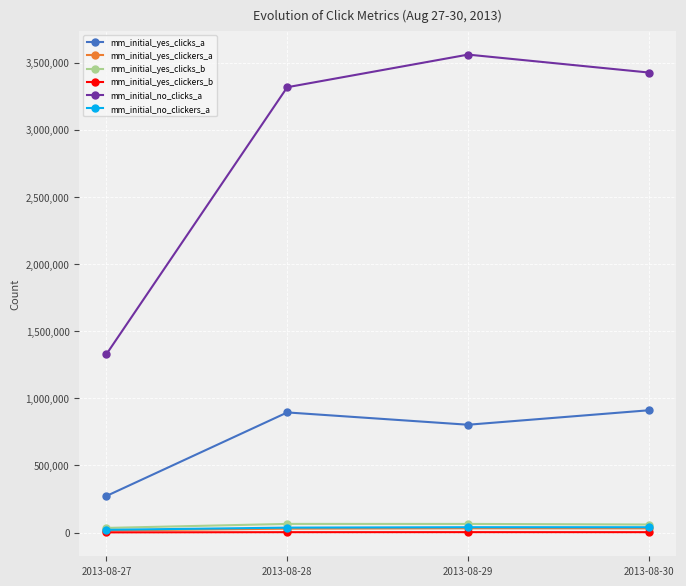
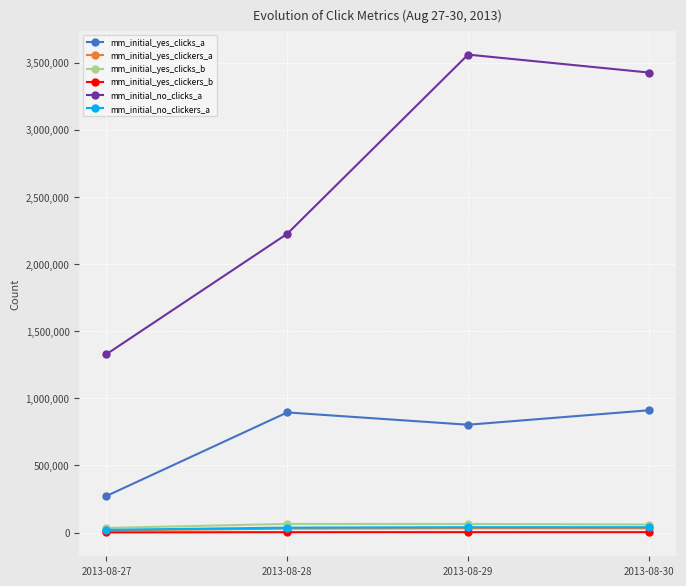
  {
    "mm_initial_yes_clicks_a": {
      "2013-08-27": "270,000",
      "2013-08-28": "890,000",
      "2013-08-29": "800,000",
      "2013-08-30": "910,000"
    },
    "mm_initial_yes_clicks_b": {
      "2013-08-28": "60,000",
      "2013-08-29": "60,000",
      "2013-08-30": "60,000"
    },
    "mm_initial_yes_clickers_b": {
      "2013-08-28": "0",
      "2013-08-29": "0",
      "2013-08-30": "0"
    },
    "mm_initial_no_clicks_a": {
      "2013-08-27": "1,330,000",
-     "2013-08-28": "3,320,000",
+     "2013-08-28": "2,220,000",
      "2013-08-29": "3,560,000",
      "2013-08-30": "3,430,000"
    }
  }
